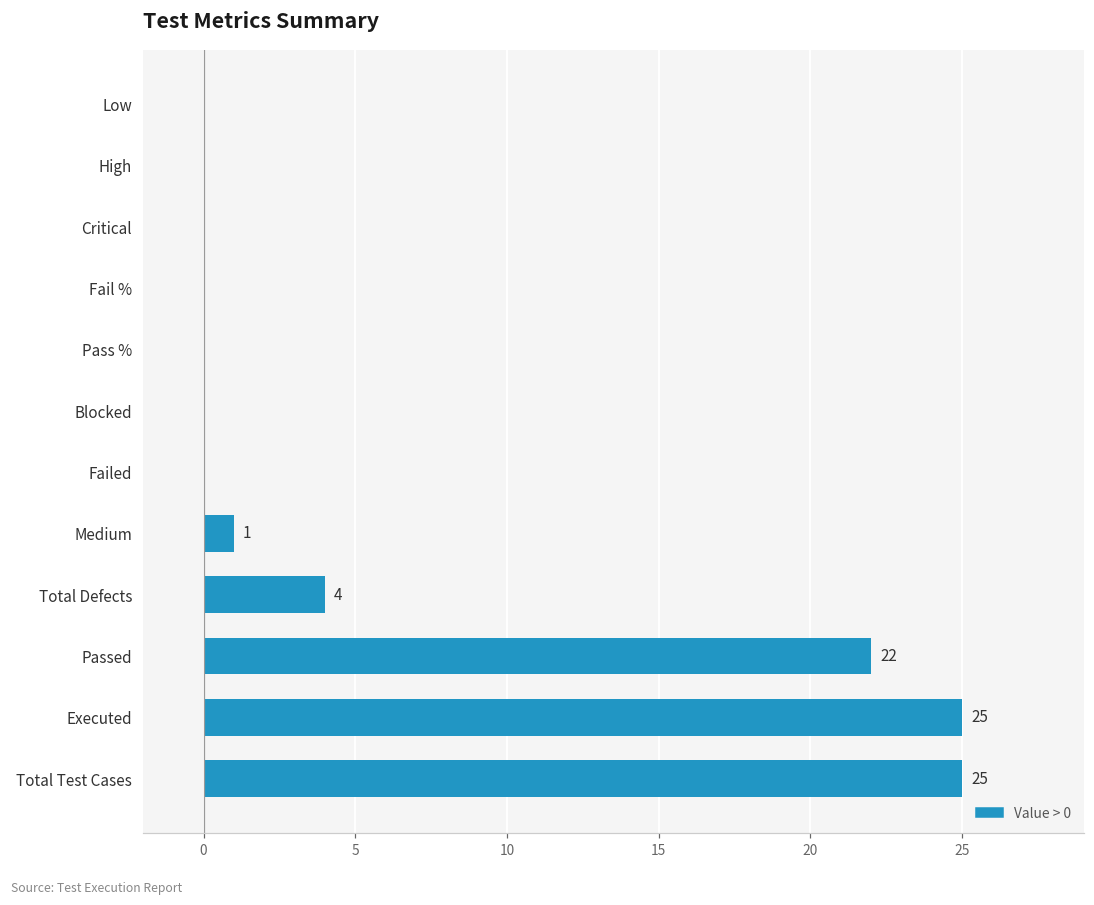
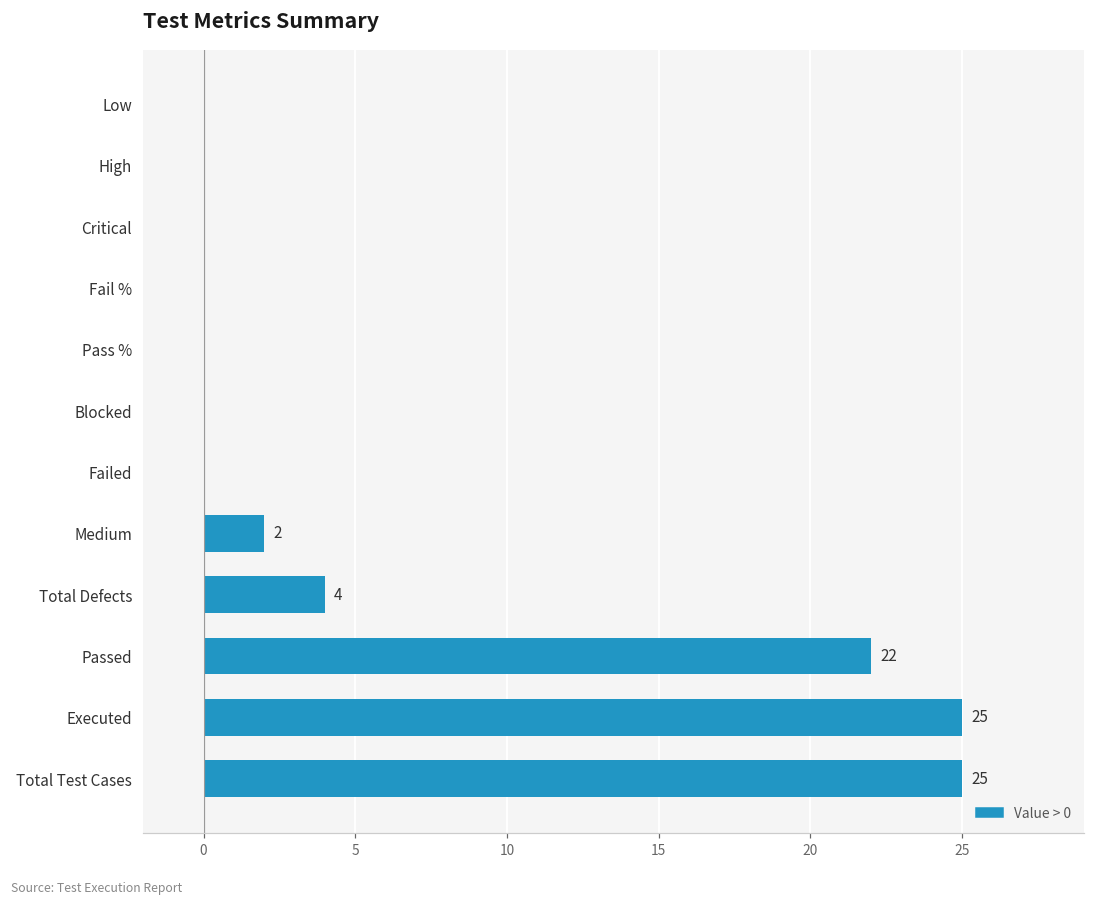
  {
-   "Medium": 1,
+   "Medium": 2,
    "Total Defects": 4,
    "Passed": 22,
    "Executed": 25,
    "Total Test Cases": 25
  }
